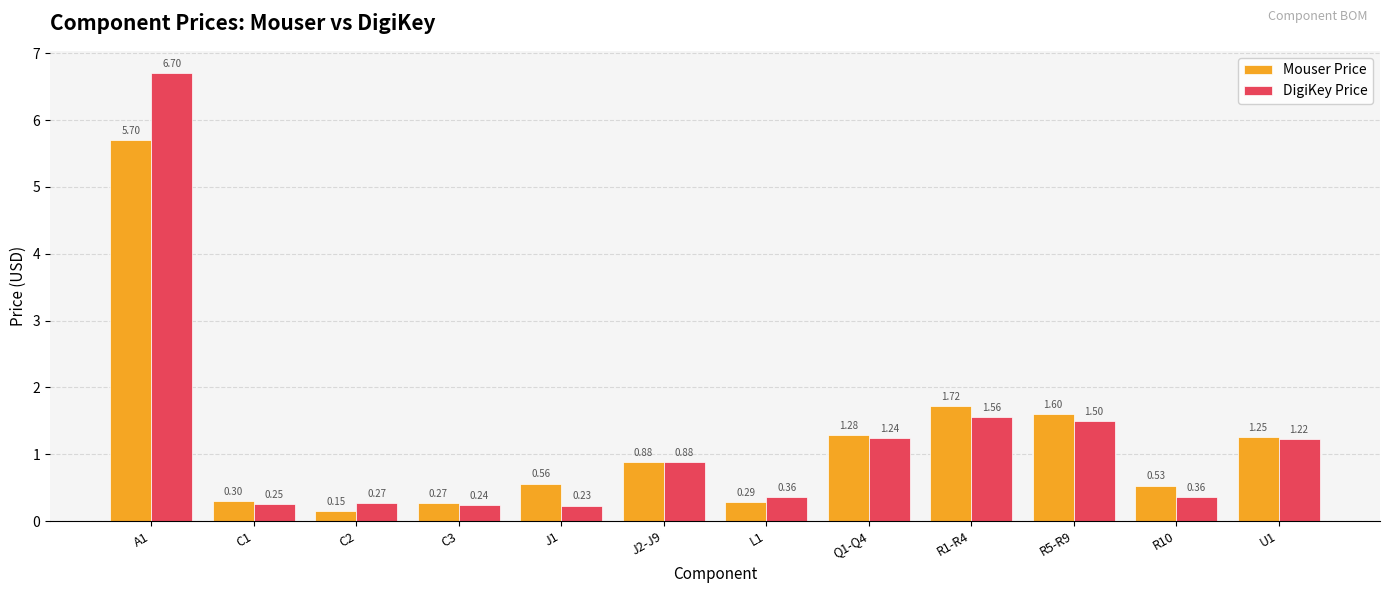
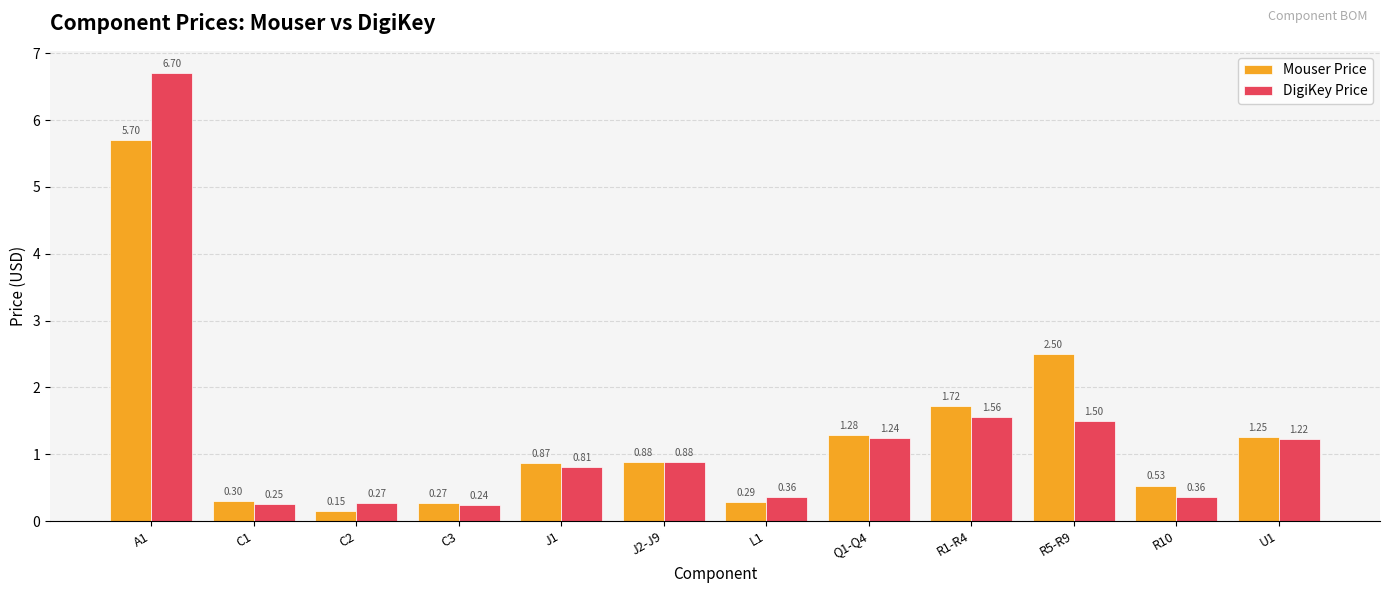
  {
    "Mouser Price": {
      "A1": 5.70,
      "C1": 0.30,
      "C2": 0.15,
      "C3": 0.27,
-     "J1": 0.56,
+     "J1": 0.87,
      "J2-J9": 0.88,
      "L1": 0.29,
      "Q1-Q4": 1.28,
      "R1-R4": 1.72,
-     "R5-R9": 1.60,
+     "R5-R9": 2.50,
      "R10": 0.53,
      "U1": 1.25
    },
    "DigiKey Price": {
      "A1": 6.70,
      "C1": 0.25,
      "C2": 0.27,
      "C3": 0.24,
-     "J1": 0.23,
+     "J1": 0.81,
      "J2-J9": 0.88,
      "L1": 0.36,
      "Q1-Q4": 1.24,
      "R1-R4": 1.56,
      "R5-R9": 1.50,
      "R10": 0.36,
      "U1": 1.22
    }
  }
